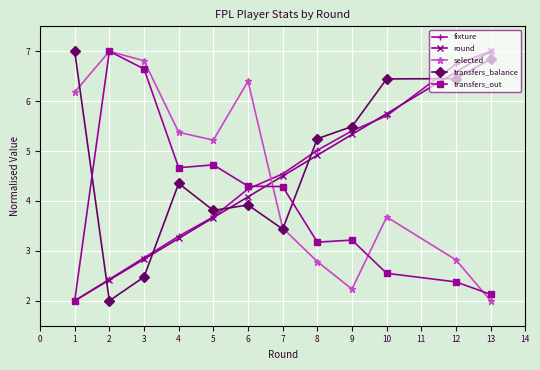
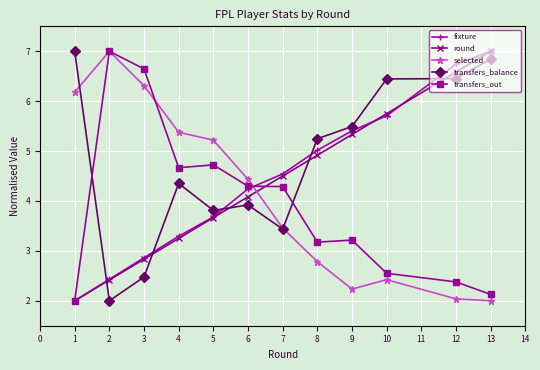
  {
    "selected": {
      "1": 6.2,
-     "3": 6.8,
+     "3": 6.3,
      "4": 5.4,
      "5": 5.2,
-     "6": 6.4,
+     "6": 4.4,
      "8": 2.8,
      "9": 2.2,
-     "10": 3.7,
-     "12": 2.8,
+     "10": 2.4,
+     "12": 2.0,
      "13": 2.0
    }
  }
